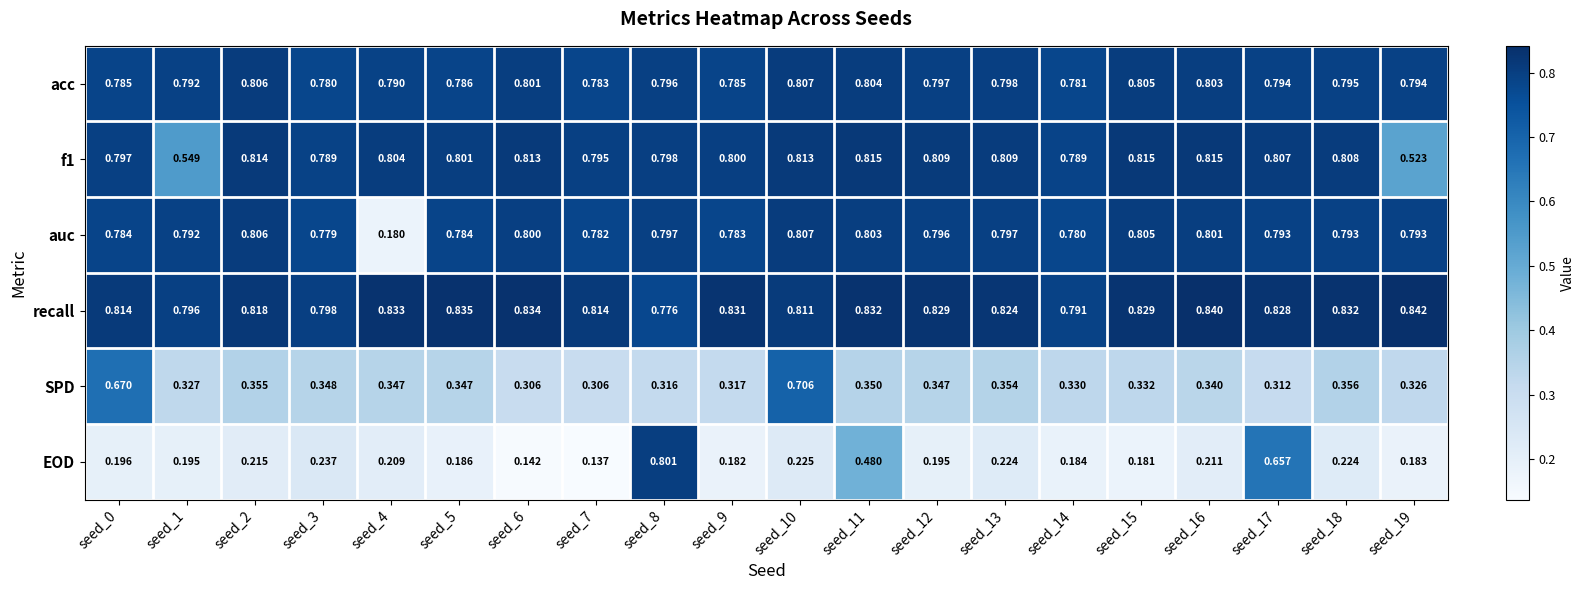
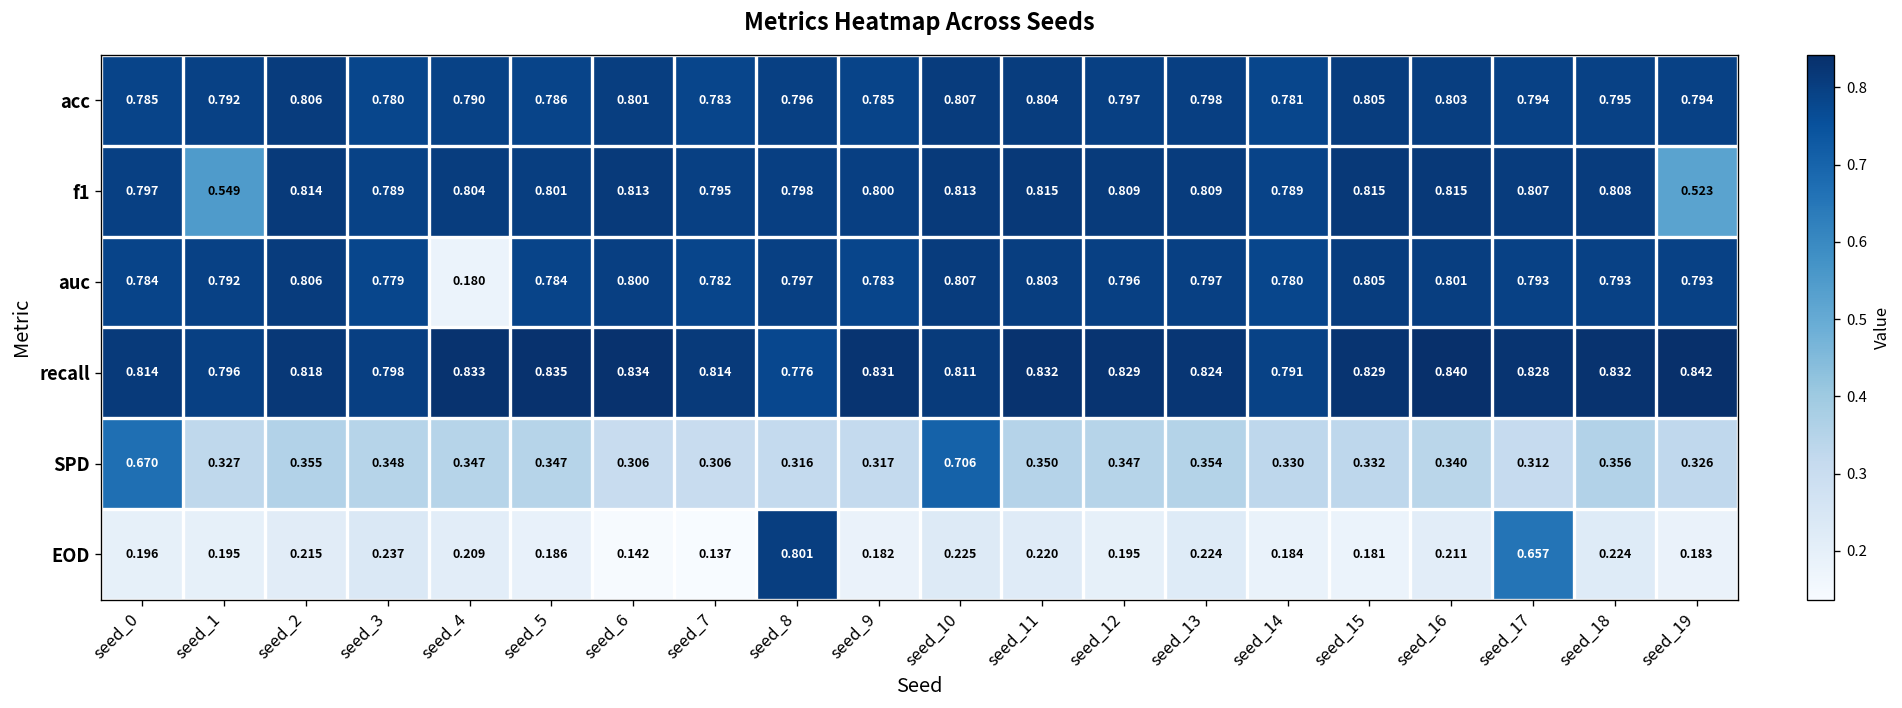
  {
    "acc": {
      "seed_0": 0.785,
      "seed_1": 0.792,
      "seed_2": 0.806,
      "seed_3": 0.780,
      "seed_4": 0.790,
      "seed_5": 0.786,
      "seed_6": 0.801,
      "seed_7": 0.783,
      "seed_8": 0.796,
      "seed_9": 0.785,
      "seed_10": 0.807,
      "seed_11": 0.804,
      "seed_12": 0.797,
      "seed_13": 0.798,
      "seed_14": 0.781,
      "seed_15": 0.805,
      "seed_16": 0.803,
      "seed_17": 0.794,
      "seed_18": 0.795,
      "seed_19": 0.794
    },
    "f1": {
      "seed_0": 0.797,
      "seed_1": 0.549,
      "seed_2": 0.814,
      "seed_3": 0.789,
      "seed_4": 0.804,
      "seed_5": 0.801,
      "seed_6": 0.813,
      "seed_7": 0.795,
      "seed_8": 0.798,
      "seed_9": 0.800,
      "seed_10": 0.813,
      "seed_11": 0.815,
      "seed_12": 0.809,
      "seed_13": 0.809,
      "seed_14": 0.789,
      "seed_15": 0.815,
      "seed_16": 0.815,
      "seed_17": 0.807,
      "seed_18": 0.808,
      "seed_19": 0.523
    },
    "auc": {
      "seed_0": 0.784,
      "seed_1": 0.792,
      "seed_2": 0.806,
      "seed_3": 0.779,
      "seed_4": 0.180,
      "seed_5": 0.784,
      "seed_6": 0.800,
      "seed_7": 0.782,
      "seed_8": 0.797,
      "seed_9": 0.783,
      "seed_10": 0.807,
      "seed_11": 0.803,
      "seed_12": 0.796,
      "seed_13": 0.797,
      "seed_14": 0.780,
      "seed_15": 0.805,
      "seed_16": 0.801,
      "seed_17": 0.793,
      "seed_18": 0.793,
      "seed_19": 0.793
    },
    "recall": {
      "seed_0": 0.814,
      "seed_1": 0.796,
      "seed_2": 0.818,
      "seed_3": 0.798,
      "seed_4": 0.833,
      "seed_5": 0.835,
      "seed_6": 0.834,
      "seed_7": 0.814,
      "seed_8": 0.776,
      "seed_9": 0.831,
      "seed_10": 0.811,
      "seed_11": 0.832,
      "seed_12": 0.829,
      "seed_13": 0.824,
      "seed_14": 0.791,
      "seed_15": 0.829,
      "seed_16": 0.840,
      "seed_17": 0.828,
      "seed_18": 0.832,
      "seed_19": 0.842
    },
    "SPD": {
      "seed_0": 0.670,
      "seed_1": 0.327,
      "seed_2": 0.355,
      "seed_3": 0.348,
      "seed_4": 0.347,
      "seed_5": 0.347,
      "seed_6": 0.306,
      "seed_7": 0.306,
      "seed_8": 0.316,
      "seed_9": 0.317,
      "seed_10": 0.706,
      "seed_11": 0.350,
      "seed_12": 0.347,
      "seed_13": 0.354,
      "seed_14": 0.330,
      "seed_15": 0.332,
      "seed_16": 0.340,
      "seed_17": 0.312,
      "seed_18": 0.356,
      "seed_19": 0.326
    },
    "EOD": {
      "seed_0": 0.196,
      "seed_1": 0.195,
      "seed_2": 0.215,
      "seed_3": 0.237,
      "seed_4": 0.209,
      "seed_5": 0.186,
      "seed_6": 0.142,
      "seed_7": 0.137,
      "seed_8": 0.801,
      "seed_9": 0.182,
      "seed_10": 0.225,
-     "seed_11": 0.480,
+     "seed_11": 0.220,
      "seed_12": 0.195,
      "seed_13": 0.224,
      "seed_14": 0.184,
      "seed_15": 0.181,
      "seed_16": 0.211,
      "seed_17": 0.657,
      "seed_18": 0.224,
      "seed_19": 0.183
    }
  }
